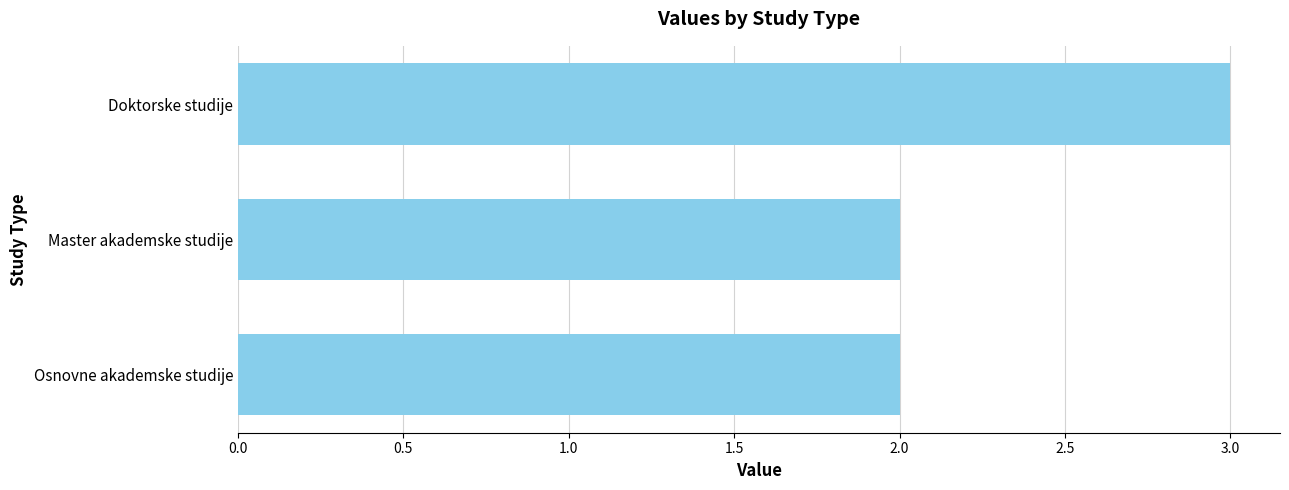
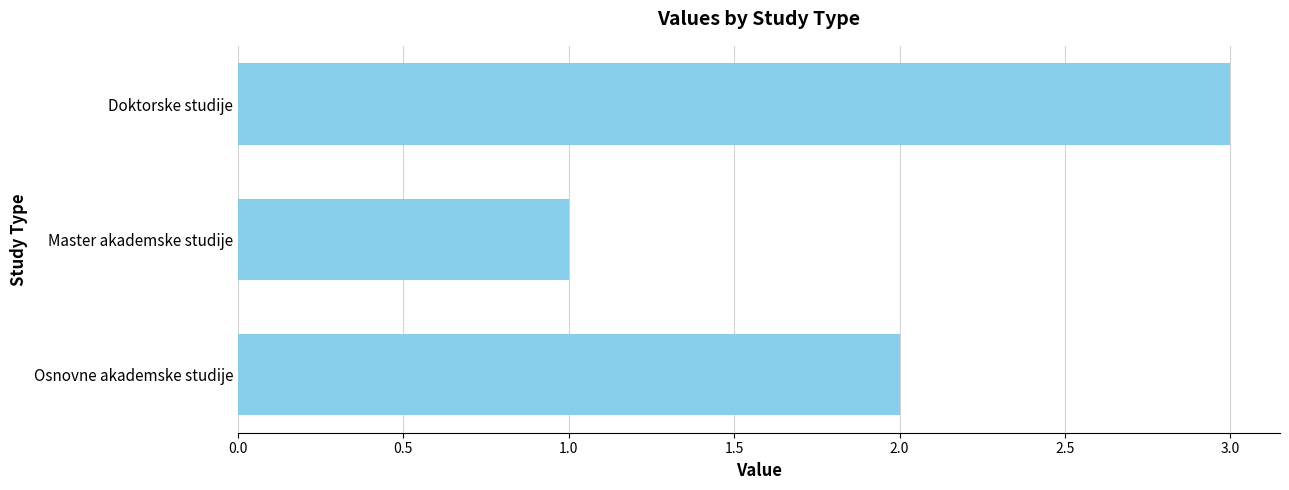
  {
    "Doktorske studije": 3,
-   "Master akademske studije": 2,
+   "Master akademske studije": 1,
    "Osnovne akademske studije": 2
  }
